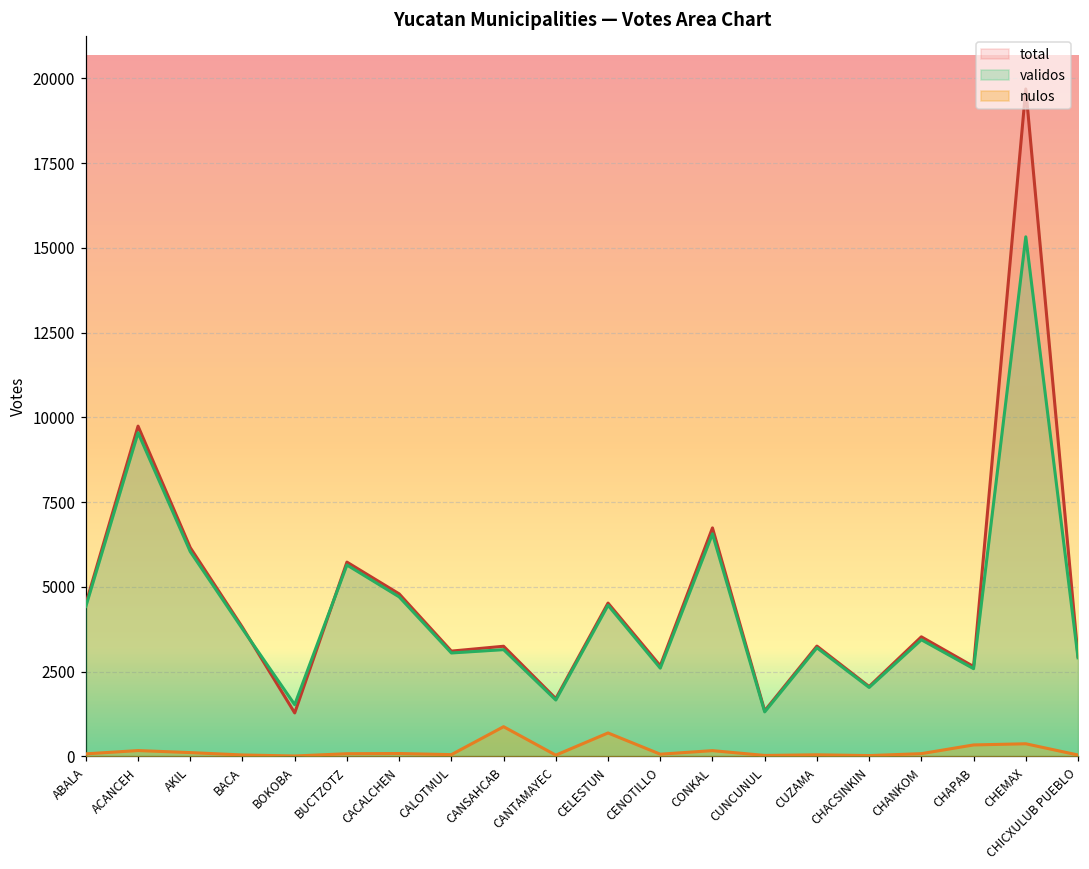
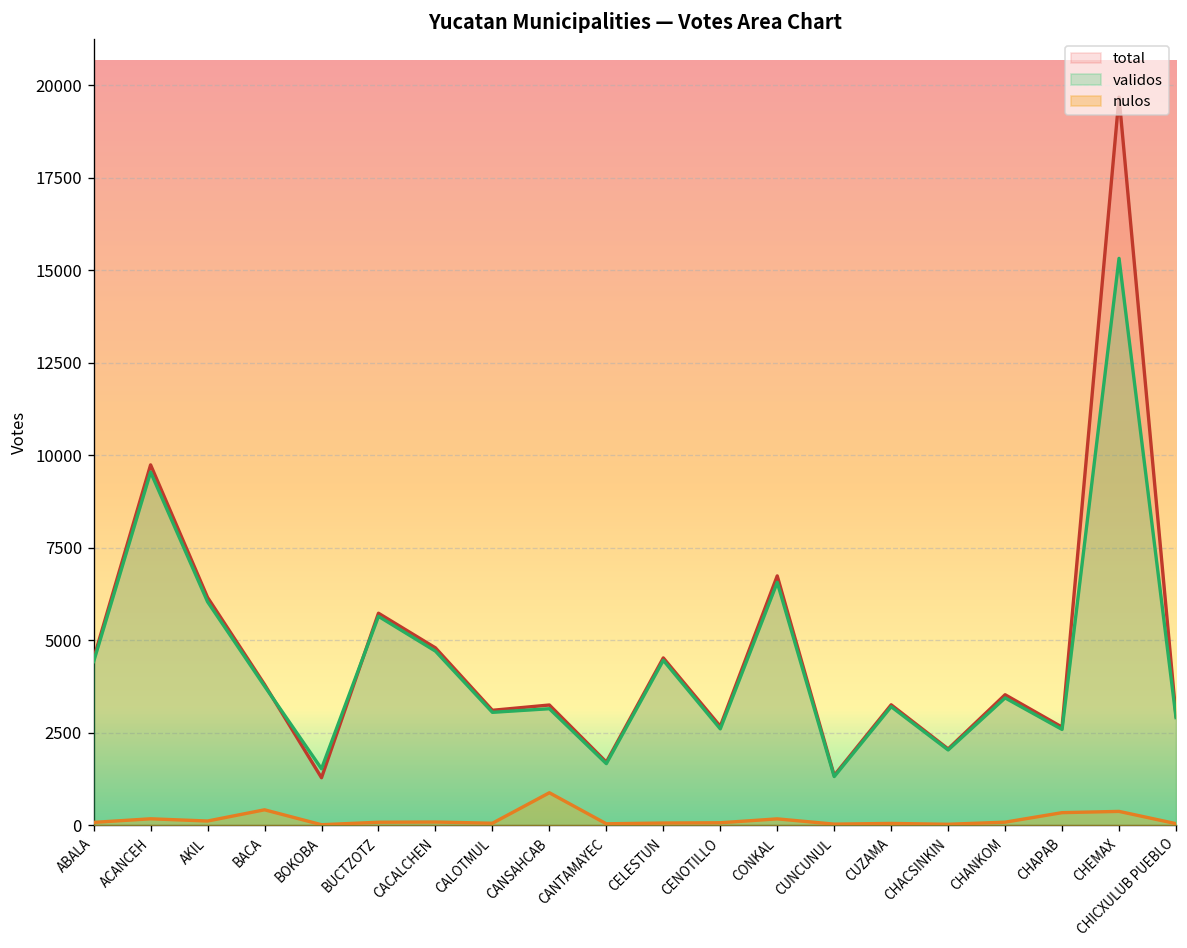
  {
    "total": {
      "ACANCEH": 9700,
      "AKIL": 6200,
      "BOKOBA": 1300,
      "BUCTZOTZ": 5700,
      "CACALCHEN": 4800,
      "CANSAHCAB": 3300,
      "CONKAL": 6700,
      "CHANKOM": 3500
    },
    "validos": {
      "ACANCEH": 9500,
      "AKIL": 6000,
      "BOKOBA": 1500,
      "BUCTZOTZ": 5600,
      "CACALCHEN": 4700,
      "CANSAHCAB": 3200,
      "CONKAL": 6600,
      "CHANKOM": 3400,
      "CHEMAX": 15300
    },
    "nulos": {
      "ABALA": 100,
      "ACANCEH": 200,
      "AKIL": 100,
-     "BACA": 0,
+     "BACA": 400,
      "BOKOBA": 0,
      "BUCTZOTZ": 100,
      "CACALCHEN": 100,
      "CALOTMUL": 100,
      "CANSAHCAB": 900,
      "CANTAMAYEC": 0,
-     "CELESTUN": 700,
+     "CELESTUN": 100,
      "CENOTILLO": 100,
      "CONKAL": 200,
      "CUNCUNUL": 0,
      "CUZAMA": 100,
      "CHACSINKIN": 0,
      "CHANKOM": 100,
      "CHAPAB": 300,
      "CHEMAX": 400,
      "CHICXULUB PUEBLO": 0
    }
  }
